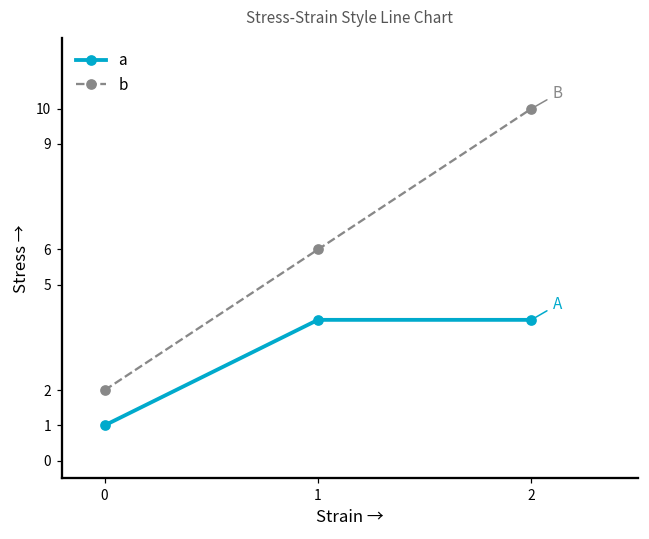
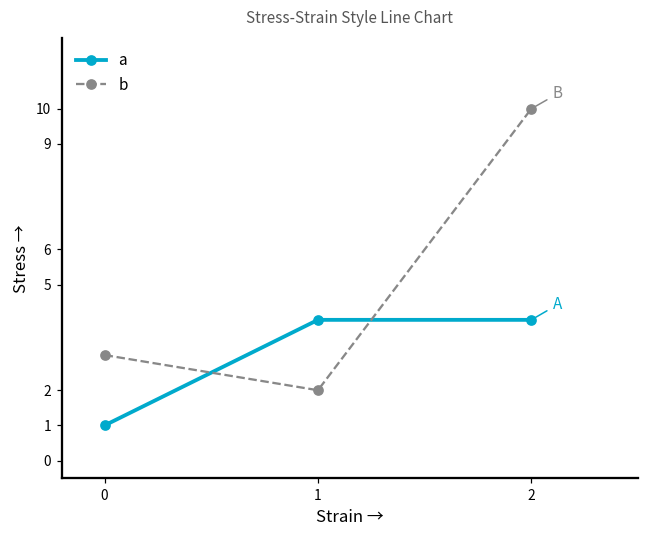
  {
    "a": {
      "0": 1,
      "1": 4,
      "2": 4
    },
    "b": {
-     "0": 2,
-     "1": 6,
+     "0": 3,
+     "1": 2,
      "2": 10
    }
  }
